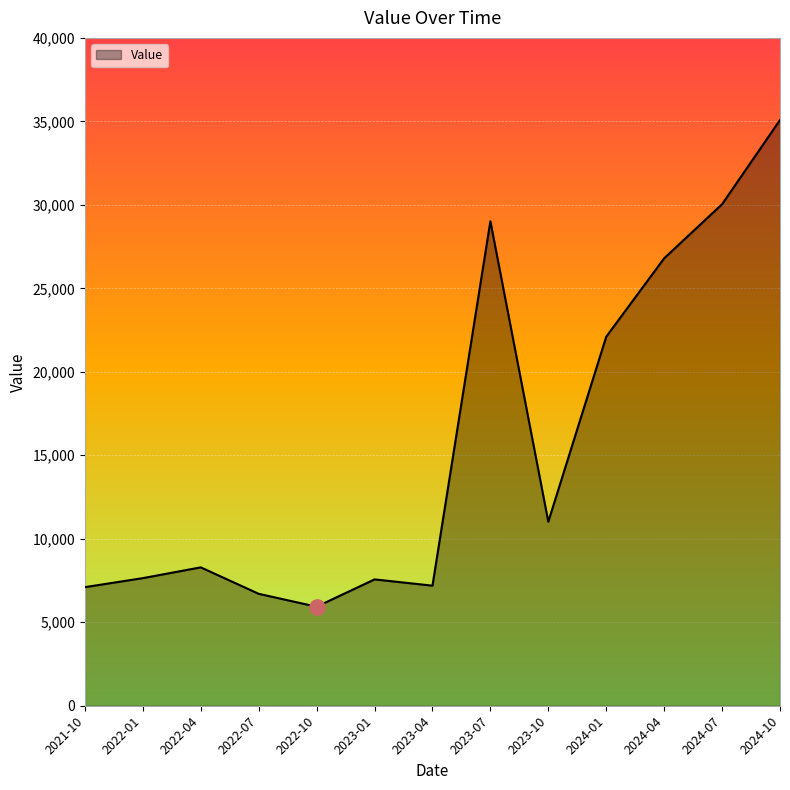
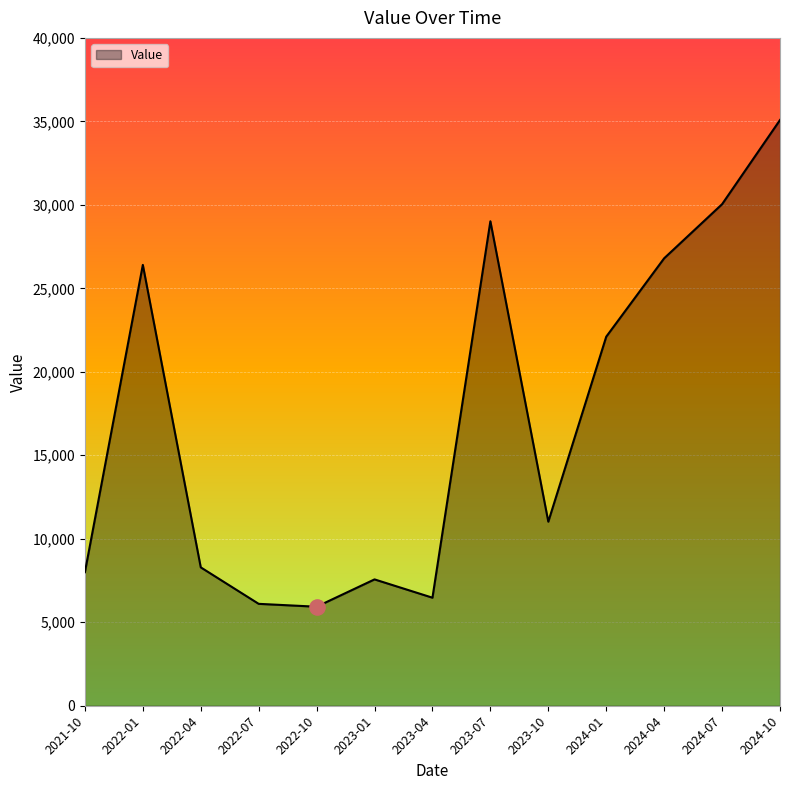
  {
    "Value": {
-     "2021-10": "7,100",
-     "2022-01": "7,600",
+     "2021-10": "8,000",
+     "2022-01": "26,400",
      "2022-04": "8,300",
-     "2022-07": "6,700",
+     "2022-07": "6,100",
      "2023-01": "7,600",
-     "2023-04": "7,200",
+     "2023-04": "6,500",
      "2023-07": "29,000",
      "2023-10": "11,000",
      "2024-01": "22,100",
      "2024-04": "26,800",
      "2024-07": "30,000",
      "2024-10": "35,100"
    }
  }
